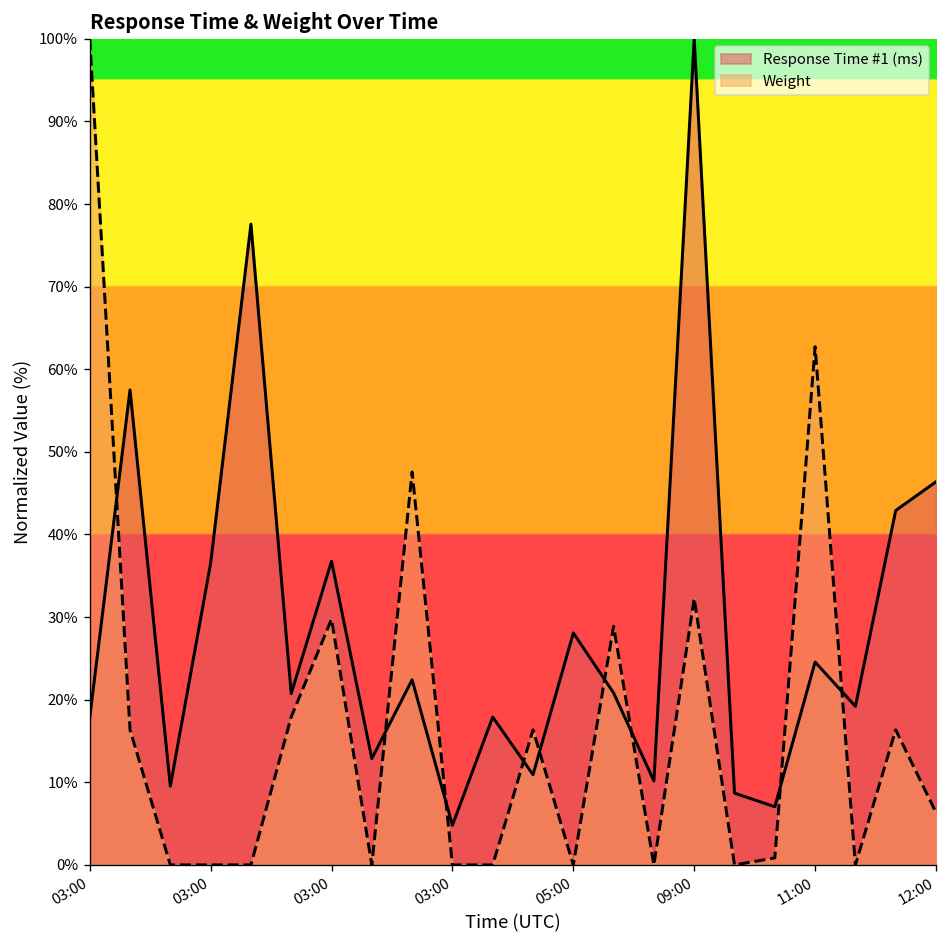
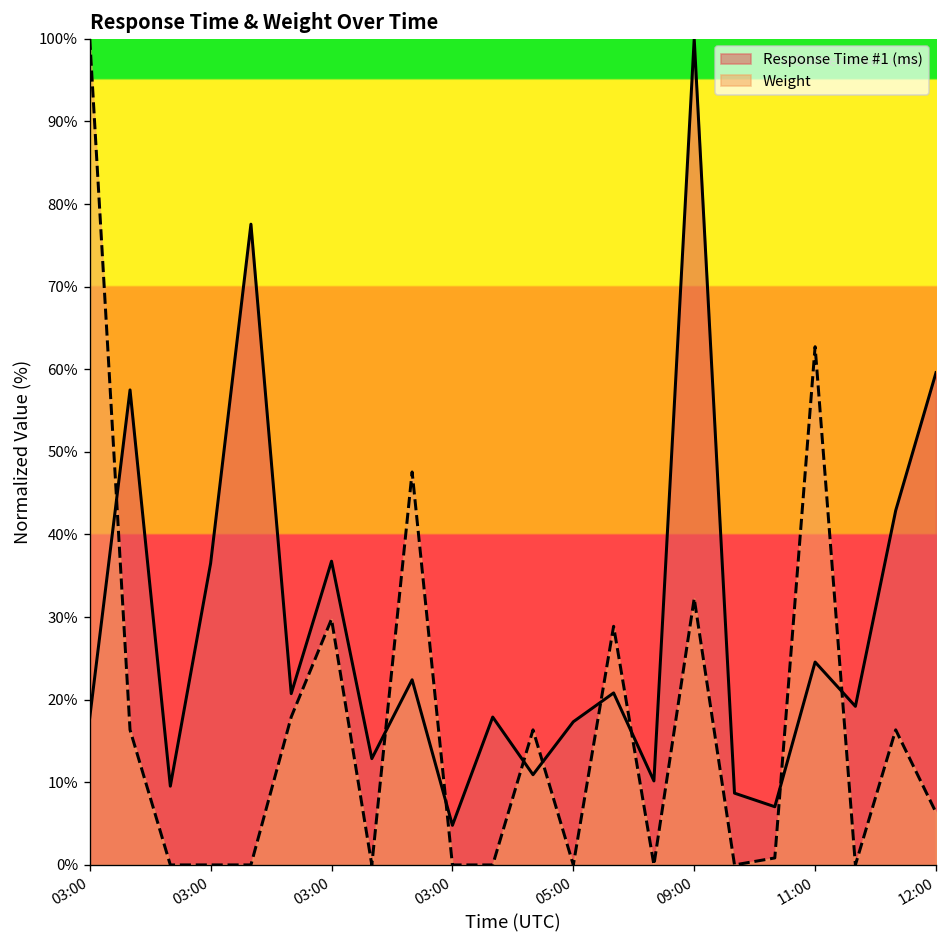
  {
    "Response Time #1 (ms)": {
-     "05:00": "28%",
+     "05:00": "17%",
      "09:00": "100%",
-     "12:00": "46%"
+     "12:00": "60%"
    },
    "Weight": {
      "05:00": "0%",
      "09:00": "32%",
      "12:00": "6%"
    }
  }
